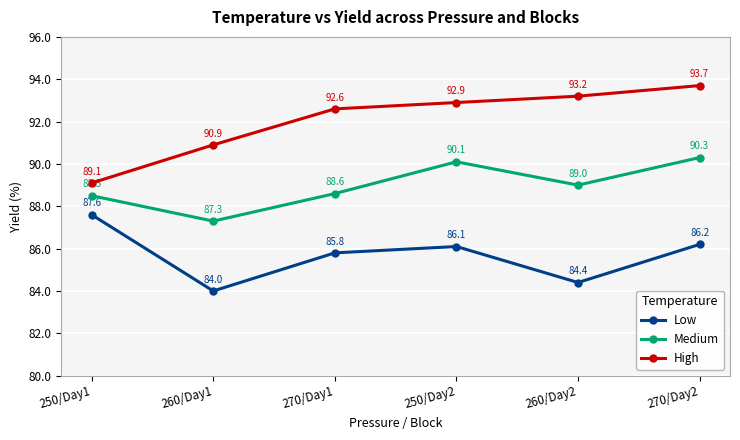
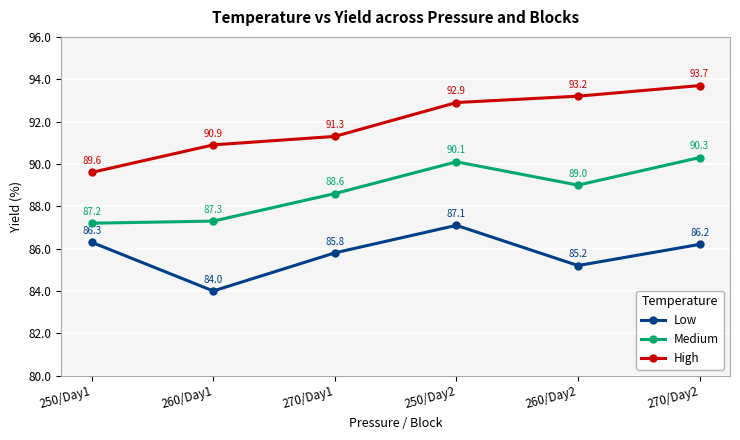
  {
    "Low": {
-     "250/Day1": 87.6,
+     "250/Day1": 86.3,
      "260/Day1": 84.0,
      "270/Day1": 85.8,
-     "250/Day2": 86.1,
-     "260/Day2": 84.4,
+     "250/Day2": 87.1,
+     "260/Day2": 85.2,
      "270/Day2": 86.2
    },
    "Medium": {
-     "250/Day1": 88.5,
+     "250/Day1": 87.2,
      "260/Day1": 87.3,
      "270/Day1": 88.6,
      "250/Day2": 90.1,
      "260/Day2": 89.0,
      "270/Day2": 90.3
    },
    "High": {
-     "250/Day1": 89.1,
+     "250/Day1": 89.6,
      "260/Day1": 90.9,
-     "270/Day1": 92.6,
+     "270/Day1": 91.3,
      "250/Day2": 92.9,
      "260/Day2": 93.2,
      "270/Day2": 93.7
    }
  }
